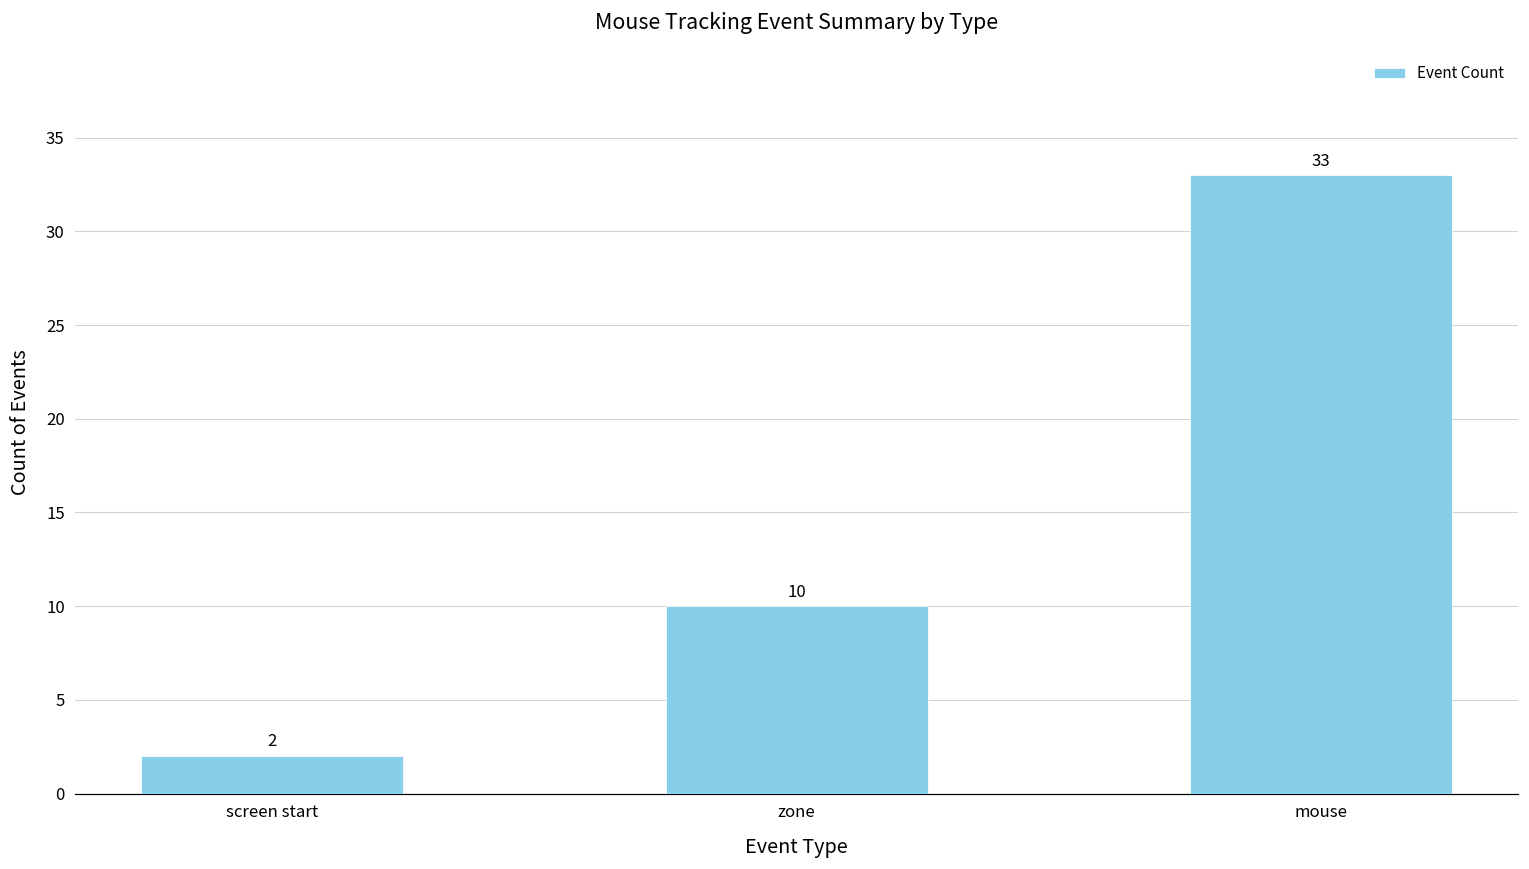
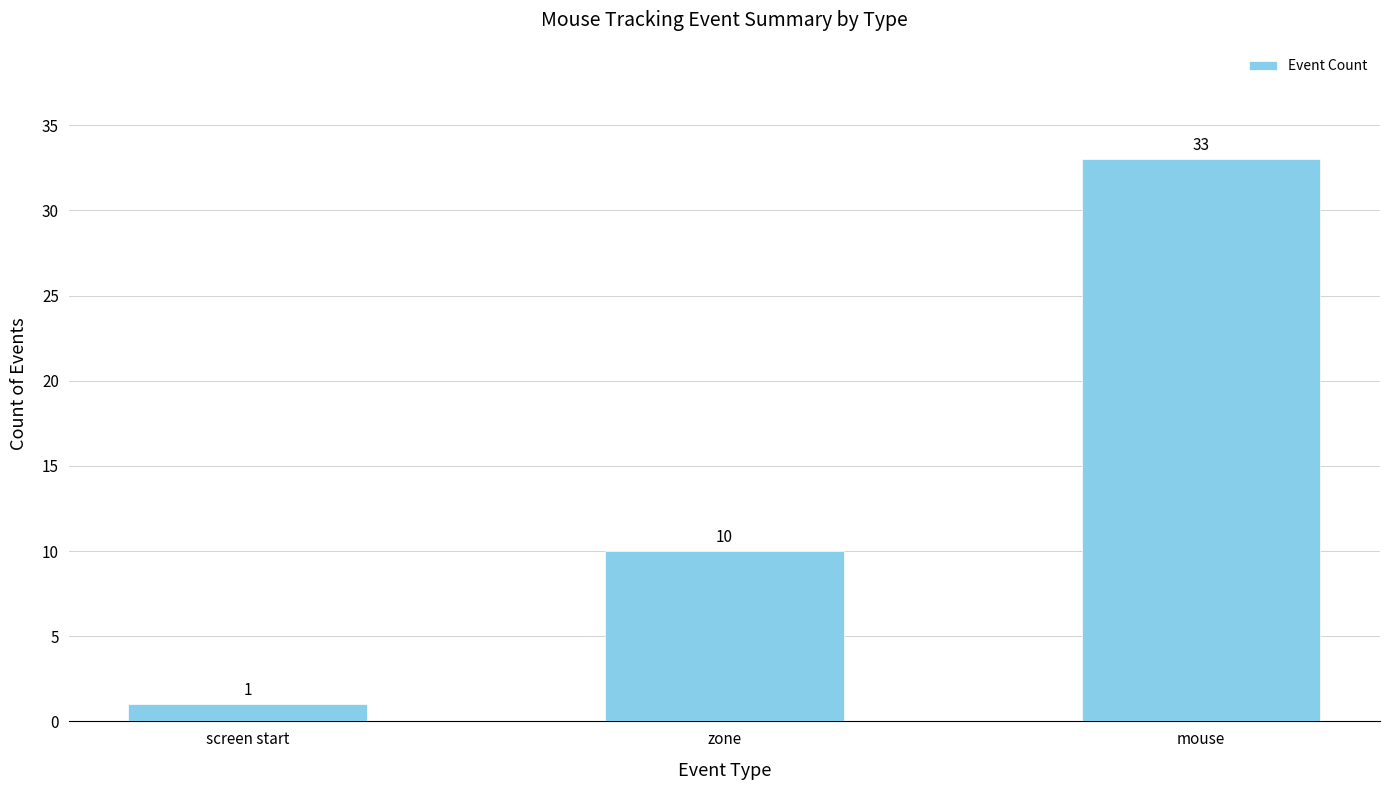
  {
-   "screen start": 2,
+   "screen start": 1,
    "zone": 10,
    "mouse": 33
  }
